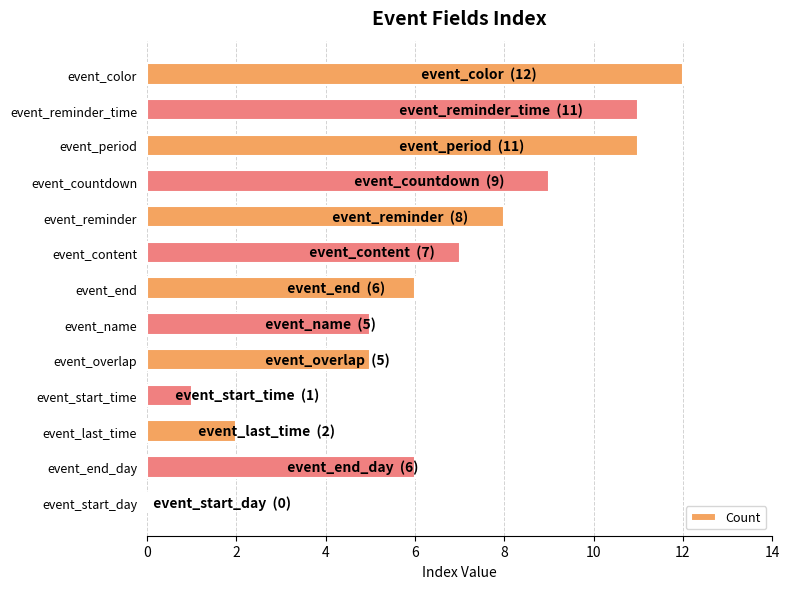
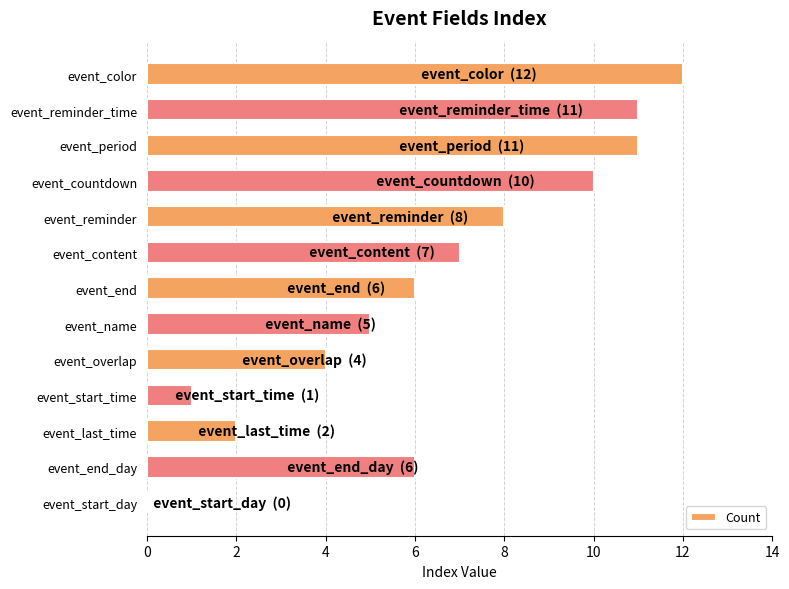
  {
    "event_color": "(12)",
    "event_reminder_time": "(11)",
    "event_period": "(11)",
-   "event_countdown": "(9)",
+   "event_countdown": "(10)",
    "event_reminder": "(8)",
    "event_content": "(7)",
    "event_end": "(6)",
    "event_name": "(5)",
-   "event_overlap": "(5)",
+   "event_overlap": "(4)",
    "event_start_time": "(1)",
    "event_last_time": "(2)",
    "event_end_day": "(6)",
    "event_start_day": "(0)"
  }
